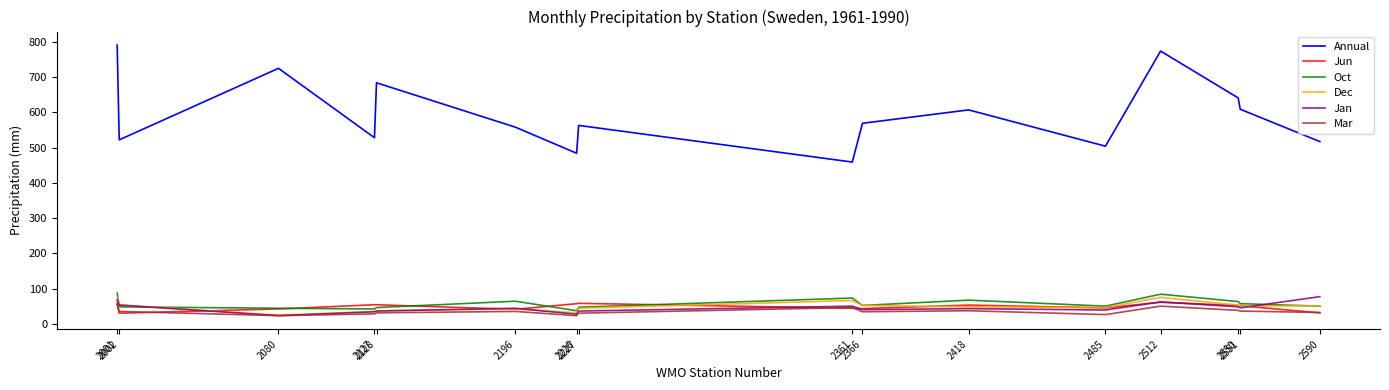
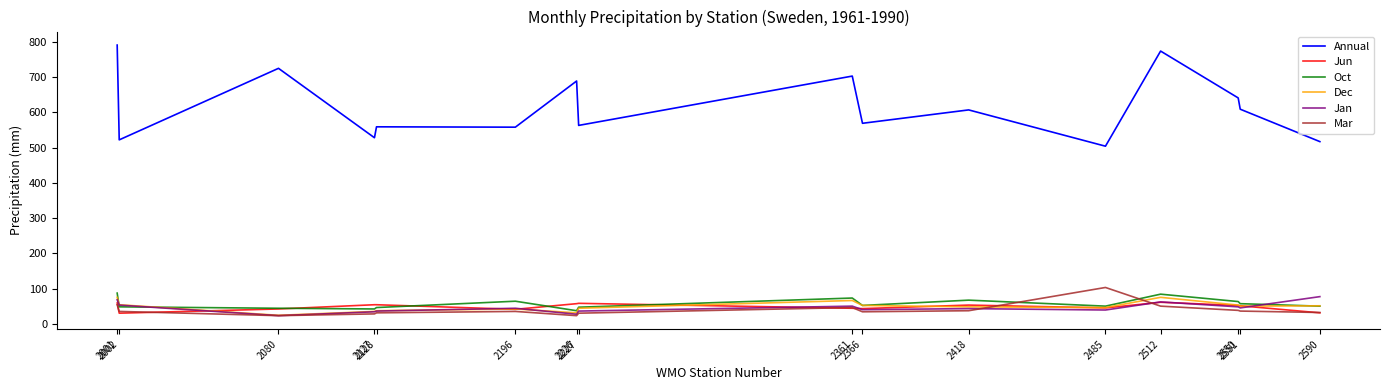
  {
    "Annual": {
      "2001": 790,
      "2002": 520,
      "2080": 730,
      "2127": 530,
-     "2128": 680,
+     "2128": 560,
      "2196": 560,
-     "2226": 480,
+     "2226": 690,
      "2227": 560,
-     "2361": 460,
+     "2361": 700,
      "2366": 570,
      "2418": 610,
      "2485": 500,
      "2512": 770,
      "2550": 640,
      "2551": 610,
      "2590": 520
    },
    "Jun": {
      "2127": 50,
      "2128": 50,
      "2226": 60,
      "2227": 60
    },
    "Oct": {
      "2001": 90,
      "2128": 50,
      "2196": 60,
      "2418": 70,
      "2512": 80,
      "2550": 60
    },
    "Dec": {
      "2512": 80
    },
    "Jan": {
      "2590": 80
    },
    "Mar": {
-     "2485": 30,
+     "2485": 100,
      "2512": 50,
      "2550": 40,
      "2551": 40
    }
  }
